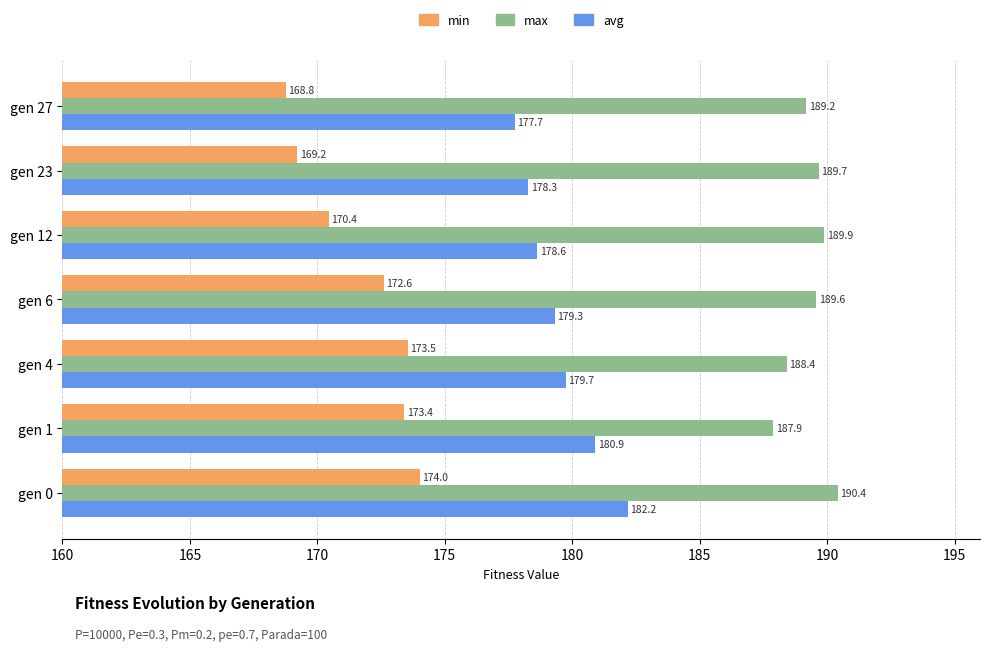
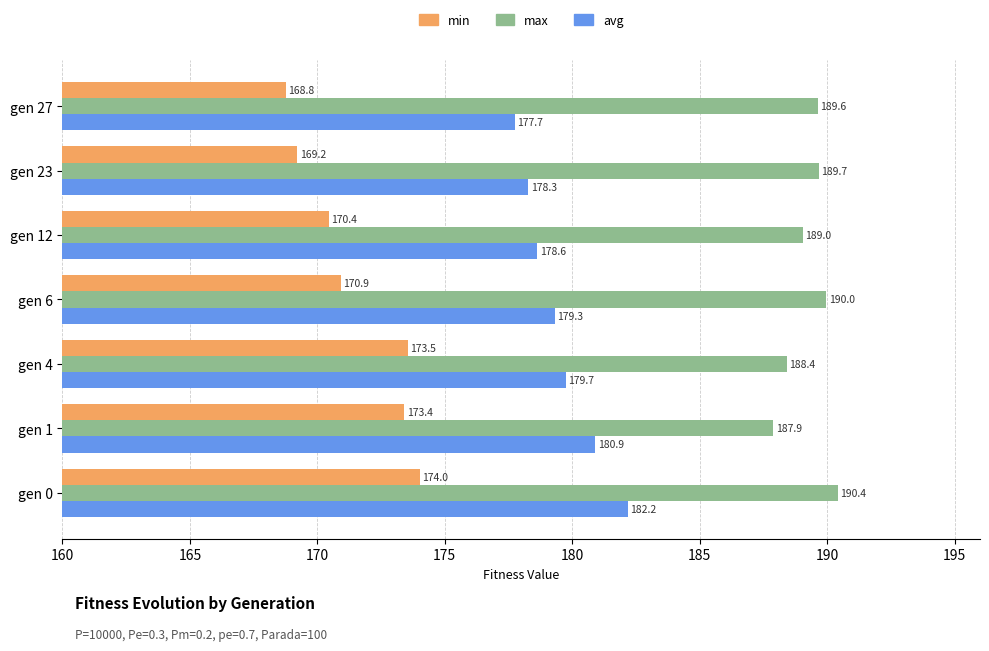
  {
    "min": {
      "gen 27": 168.8,
      "gen 23": 169.2,
      "gen 12": 170.4,
-     "gen 6": 172.6,
+     "gen 6": 170.9,
      "gen 4": 173.5,
      "gen 1": 173.4,
      "gen 0": 174.0
    },
    "max": {
-     "gen 27": 189.2,
+     "gen 27": 189.6,
      "gen 23": 189.7,
-     "gen 12": 189.9,
-     "gen 6": 189.6,
+     "gen 12": 189.0,
+     "gen 6": 190.0,
      "gen 4": 188.4,
      "gen 1": 187.9,
      "gen 0": 190.4
    },
    "avg": {
      "gen 27": 177.7,
      "gen 23": 178.3,
      "gen 12": 178.6,
      "gen 6": 179.3,
      "gen 4": 179.7,
      "gen 1": 180.9,
      "gen 0": 182.2
    }
  }
